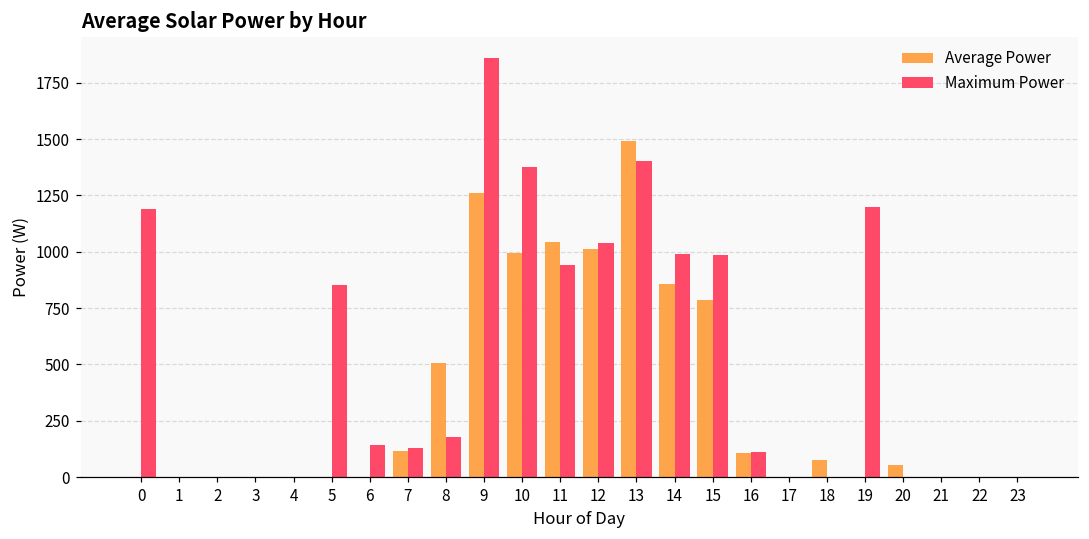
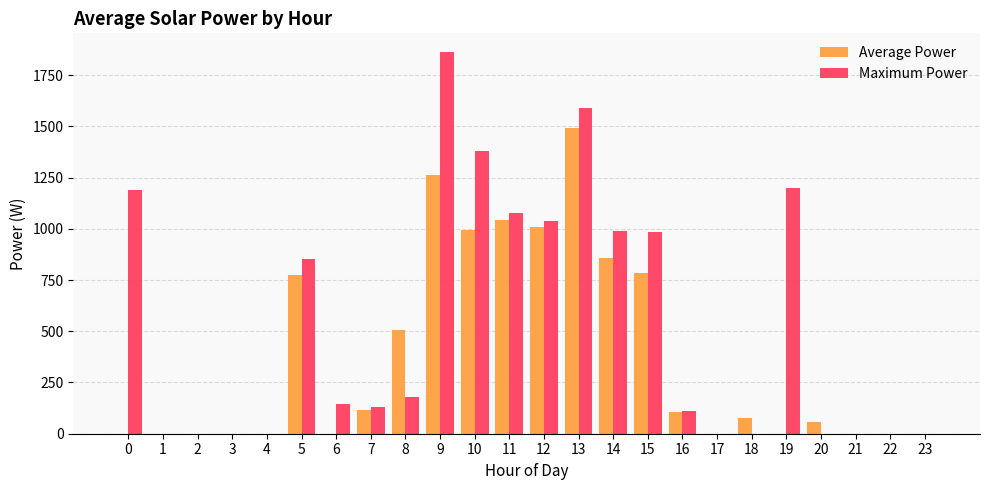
  {
    "Average Power": {
      "0": 0,
      "1": 0,
      "2": 0,
      "3": 0,
      "4": 0,
-     "5": 0,
+     "5": 780,
      "6": 0,
      "7": 110,
      "8": 510,
      "9": 1260,
      "10": 990,
      "11": 1040,
      "12": 1010,
      "13": 1490,
      "14": 860,
      "15": 790,
      "16": 110,
      "17": 0,
      "18": 80,
      "19": 0,
      "20": 60,
      "21": 0,
      "22": 0,
      "23": 0
    },
    "Maximum Power": {
      "0": 1190,
      "1": 0,
      "2": 0,
      "3": 0,
      "4": 0,
      "5": 850,
      "6": 140,
      "7": 130,
      "8": 180,
      "9": 1860,
      "10": 1380,
-     "11": 940,
+     "11": 1080,
      "12": 1040,
-     "13": 1400,
+     "13": 1590,
      "14": 990,
      "15": 980,
      "16": 110,
      "17": 0,
      "18": 0,
      "19": 1200,
      "20": 0,
      "21": 0,
      "22": 0,
      "23": 0
    }
  }
